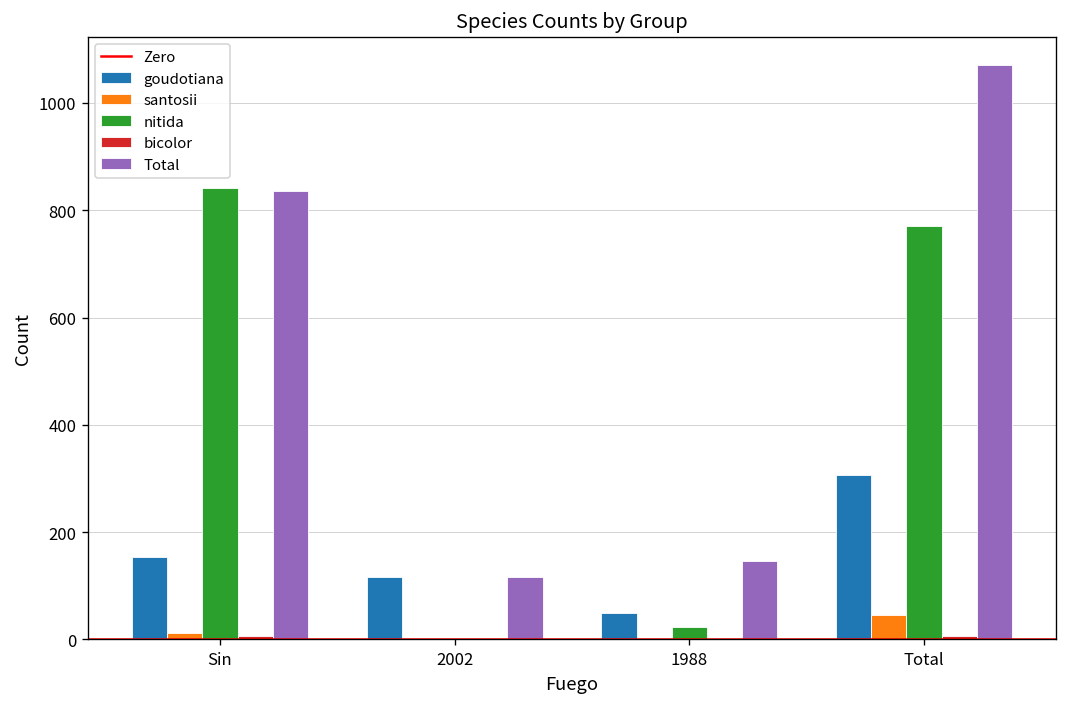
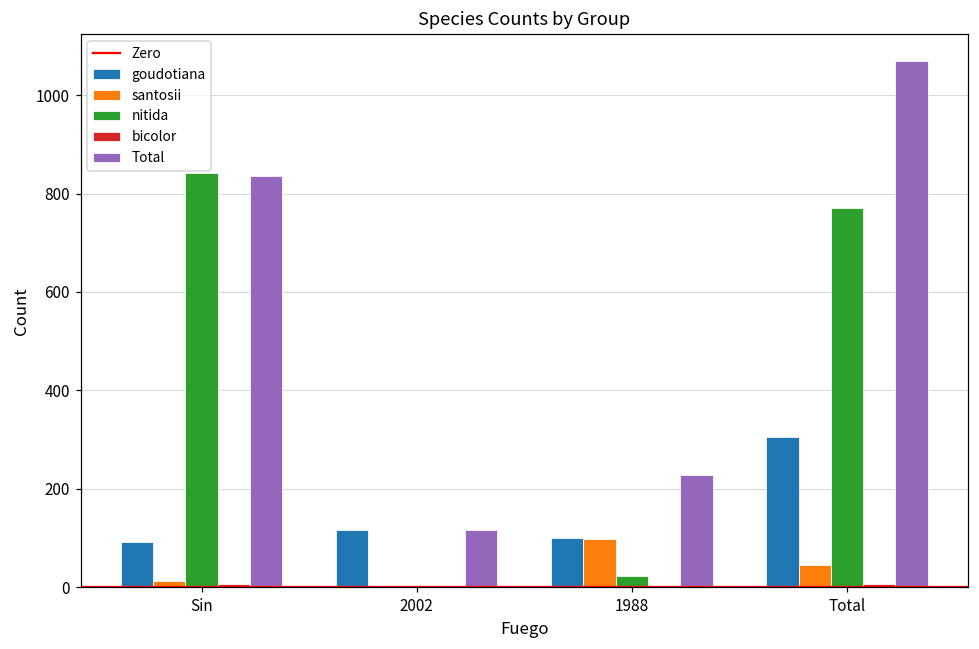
  {
    "goudotiana": {
-     "Sin": 150,
+     "Sin": 90,
      "2002": 120,
-     "1988": 50,
+     "1988": 100,
      "Total": 310
    },
    "santosii": {
      "Sin": 10,
      "2002": 0,
-     "1988": 0,
+     "1988": 100,
      "Total": 50
    },
    "nitida": {
      "Sin": 840,
      "2002": 0,
      "1988": 20,
      "Total": 770
    },
    "bicolor": {
      "Sin": 10,
      "2002": 0,
      "1988": 0,
      "Total": 10
    },
    "Total": {
      "Sin": 840,
      "2002": 120,
-     "1988": 150,
+     "1988": 230,
      "Total": 1070
    }
  }
